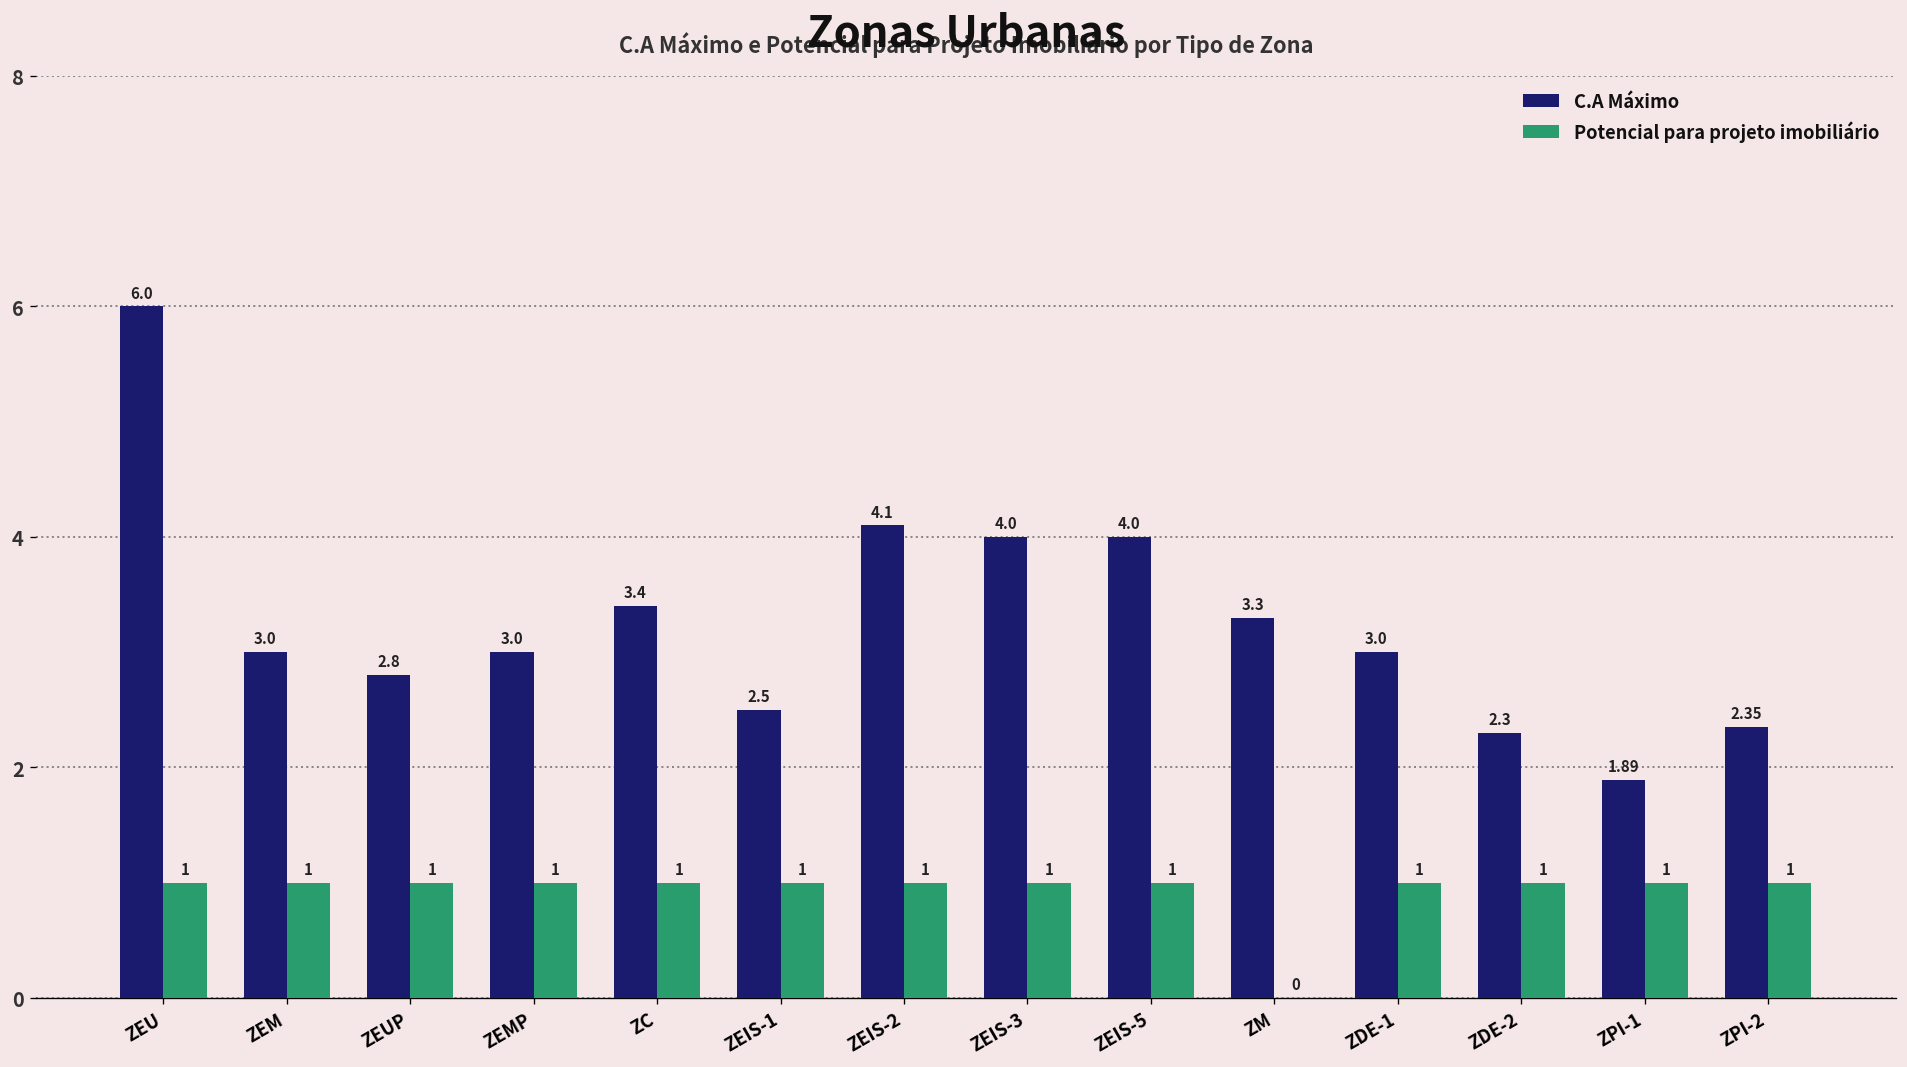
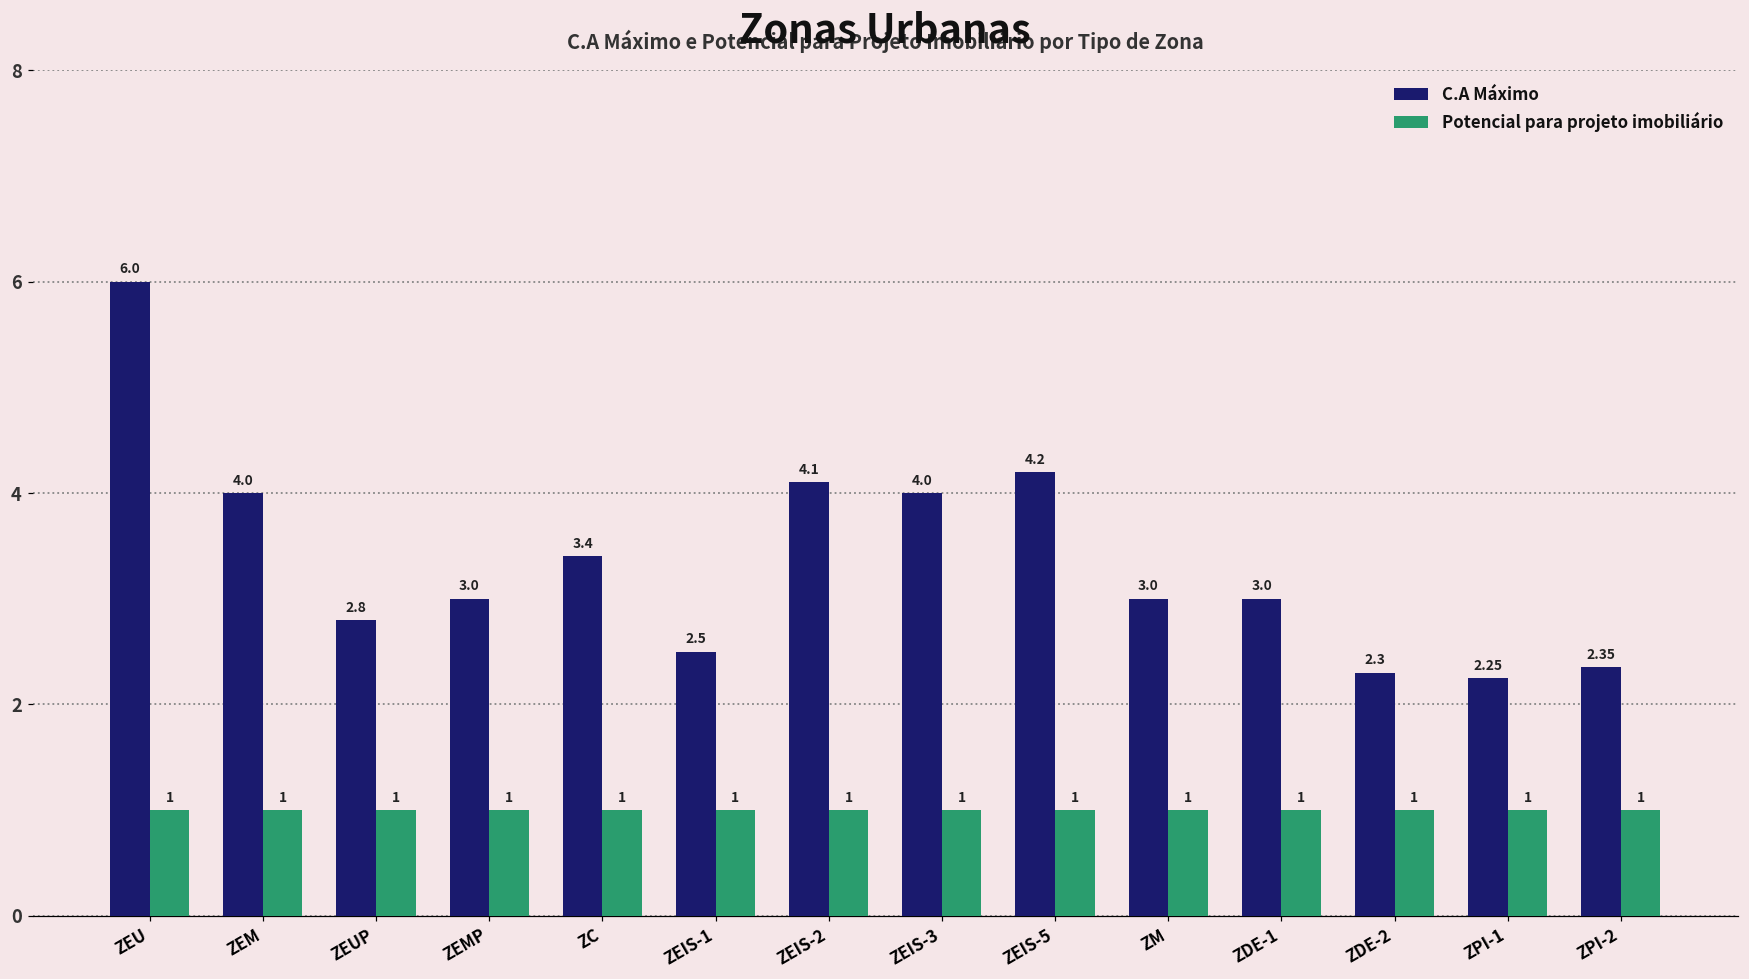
  {
    "C.A Máximo": {
      "ZEU": 6.0,
-     "ZEM": 3.0,
+     "ZEM": 4.0,
      "ZEUP": 2.8,
      "ZEMP": 3.0,
      "ZC": 3.4,
      "ZEIS-1": 2.5,
      "ZEIS-2": 4.1,
      "ZEIS-3": 4.0,
-     "ZEIS-5": 4.0,
-     "ZM": 3.3,
+     "ZEIS-5": 4.2,
+     "ZM": 3.0,
      "ZDE-1": 3.0,
      "ZDE-2": 2.3,
-     "ZPI-1": 1.89,
+     "ZPI-1": 2.25,
      "ZPI-2": 2.35
    },
    "Potencial para projeto imobiliário": {
      "ZEU": 1,
      "ZEM": 1,
      "ZEUP": 1,
      "ZEMP": 1,
      "ZC": 1,
      "ZEIS-1": 1,
      "ZEIS-2": 1,
      "ZEIS-3": 1,
      "ZEIS-5": 1,
-     "ZM": 0,
+     "ZM": 1,
      "ZDE-1": 1,
      "ZDE-2": 1,
      "ZPI-1": 1,
      "ZPI-2": 1
    }
  }
